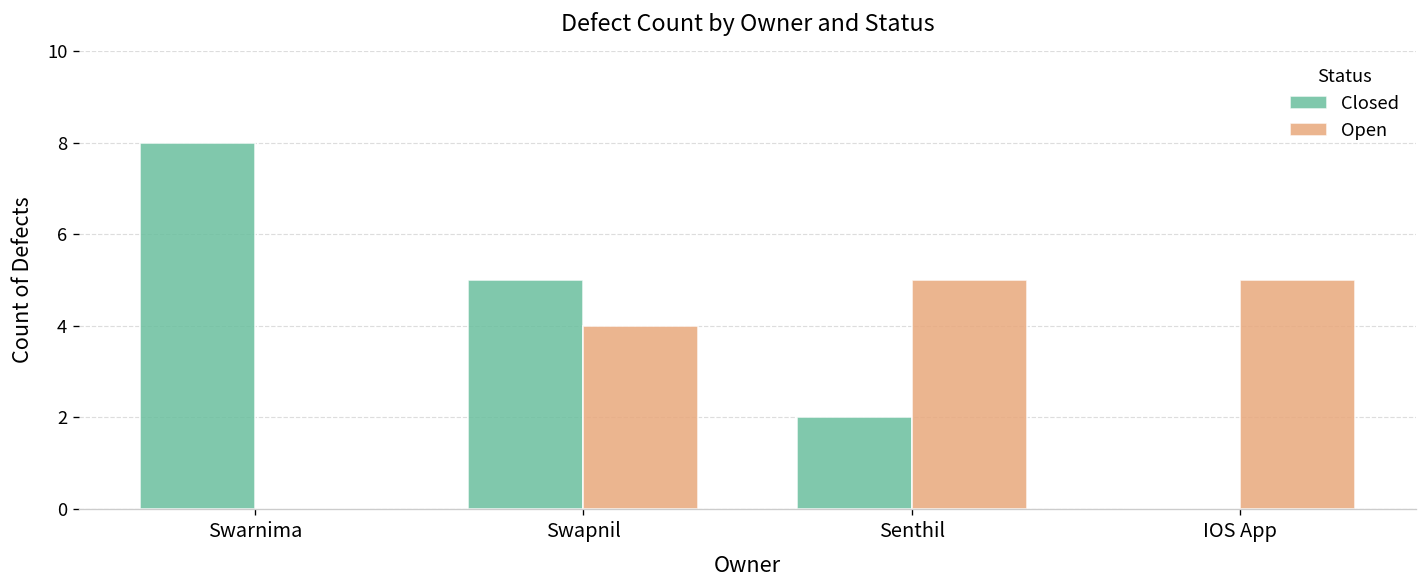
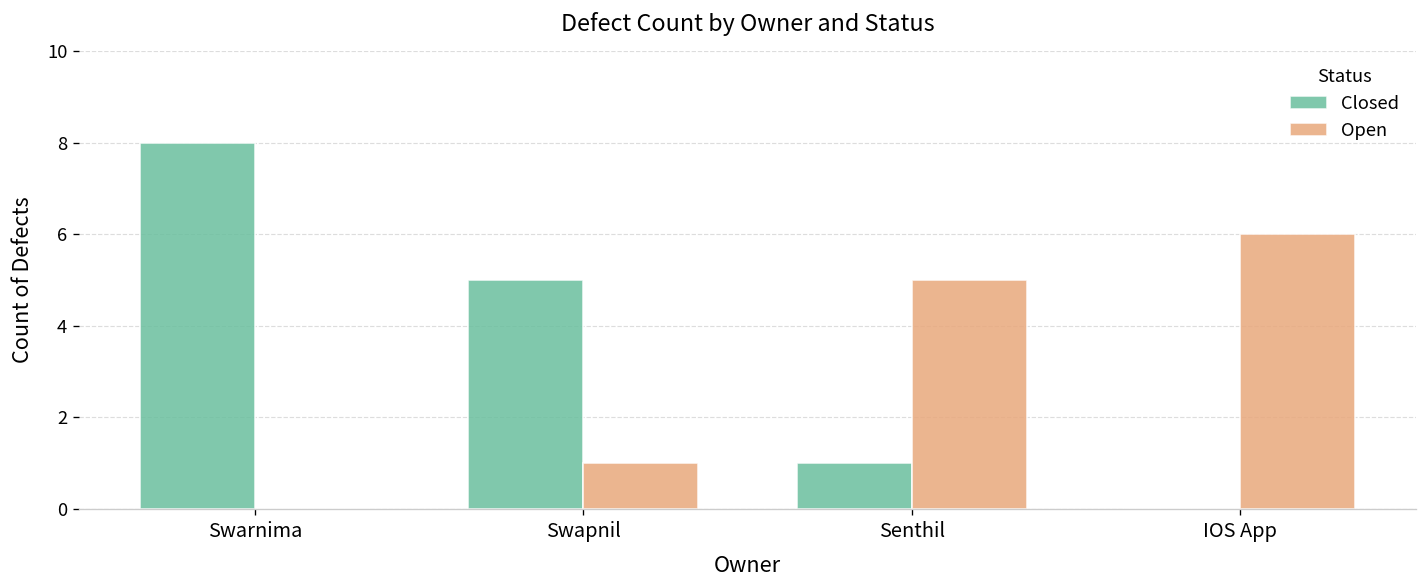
  {
    "Closed": {
      "Swarnima": 8,
      "Swapnil": 5,
-     "Senthil": 2,
+     "Senthil": 1,
      "IOS App": 0
    },
    "Open": {
      "Swarnima": 0,
-     "Swapnil": 4,
+     "Swapnil": 1,
      "Senthil": 5,
-     "IOS App": 5
+     "IOS App": 6
    }
  }
